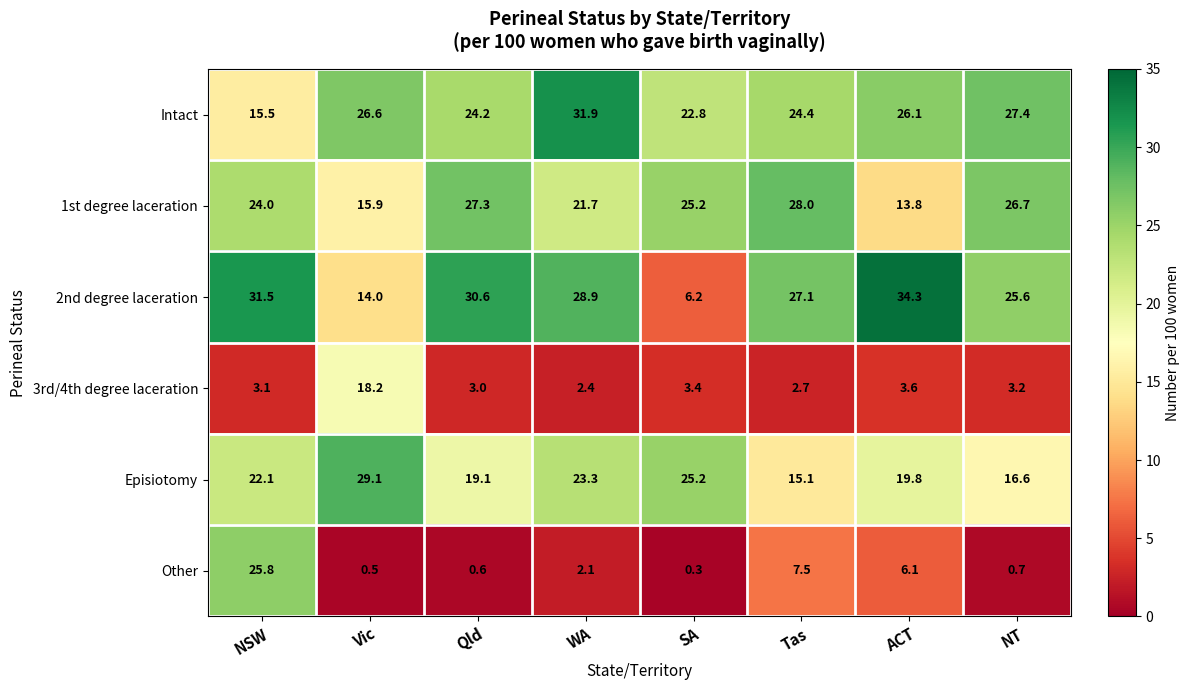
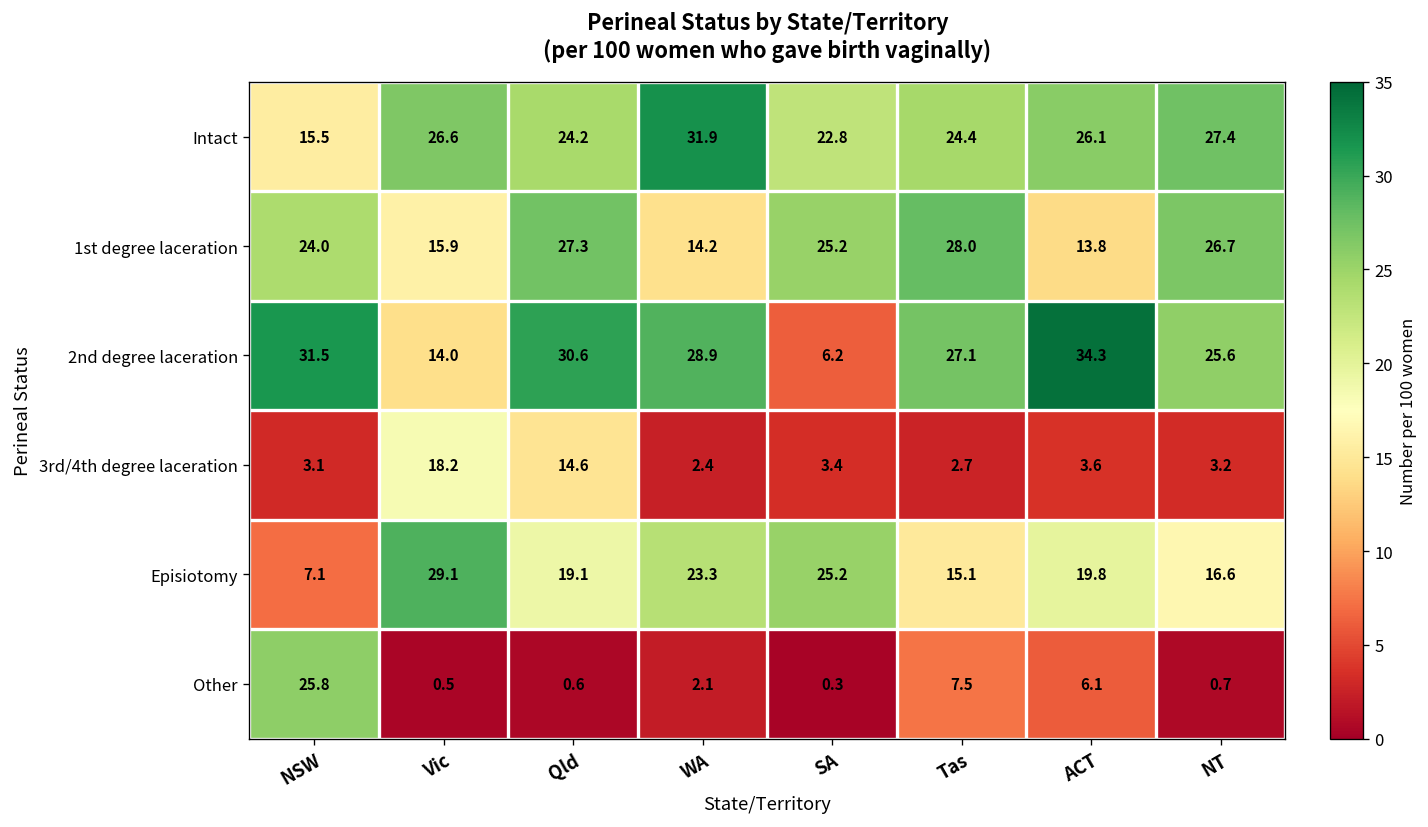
  {
    "Intact": {
      "NSW": 15.5,
      "Vic": 26.6,
      "Qld": 24.2,
      "WA": 31.9,
      "SA": 22.8,
      "Tas": 24.4,
      "ACT": 26.1,
      "NT": 27.4
    },
    "1st degree laceration": {
      "NSW": 24.0,
      "Vic": 15.9,
      "Qld": 27.3,
-     "WA": 21.7,
+     "WA": 14.2,
      "SA": 25.2,
      "Tas": 28.0,
      "ACT": 13.8,
      "NT": 26.7
    },
    "2nd degree laceration": {
      "NSW": 31.5,
      "Vic": 14.0,
      "Qld": 30.6,
      "WA": 28.9,
      "SA": 6.2,
      "Tas": 27.1,
      "ACT": 34.3,
      "NT": 25.6
    },
    "3rd/4th degree laceration": {
      "NSW": 3.1,
      "Vic": 18.2,
-     "Qld": 3.0,
+     "Qld": 14.6,
      "WA": 2.4,
      "SA": 3.4,
      "Tas": 2.7,
      "ACT": 3.6,
      "NT": 3.2
    },
    "Episiotomy": {
-     "NSW": 22.1,
+     "NSW": 7.1,
      "Vic": 29.1,
      "Qld": 19.1,
      "WA": 23.3,
      "SA": 25.2,
      "Tas": 15.1,
      "ACT": 19.8,
      "NT": 16.6
    },
    "Other": {
      "NSW": 25.8,
      "Vic": 0.5,
      "Qld": 0.6,
      "WA": 2.1,
      "SA": 0.3,
      "Tas": 7.5,
      "ACT": 6.1,
      "NT": 0.7
    }
  }
